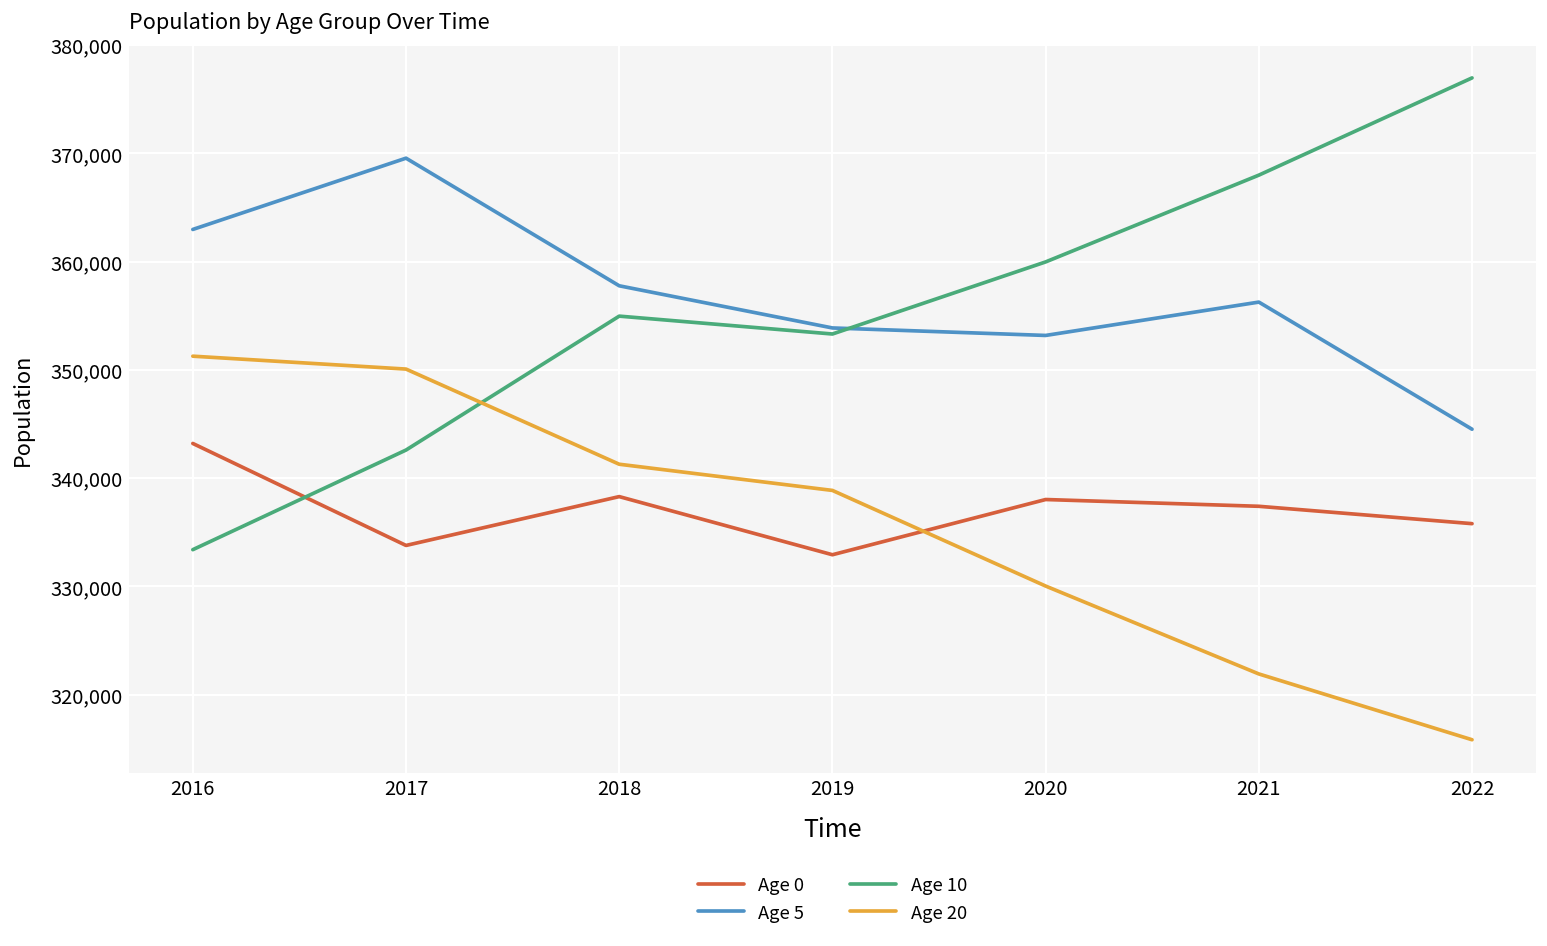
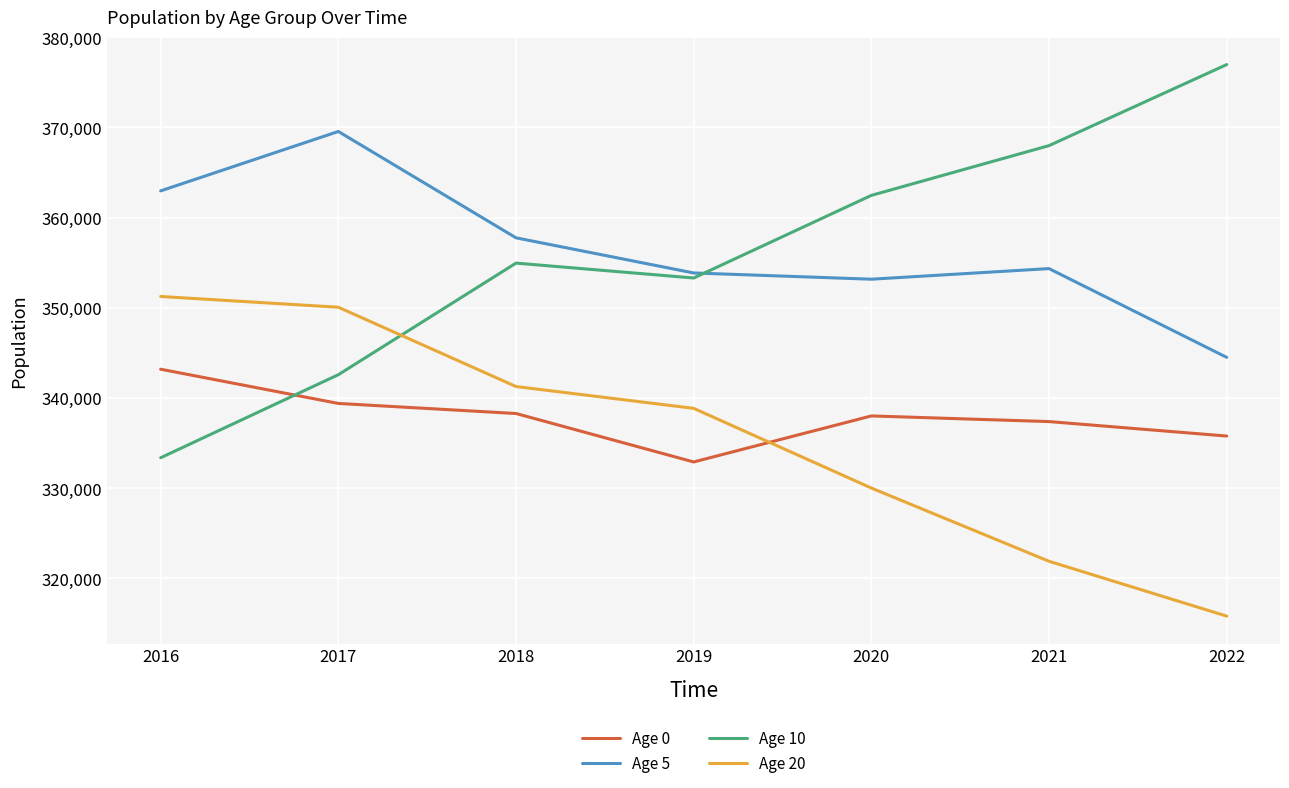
  {
    "Age 0": {
      "2016": "343,000",
-     "2017": "334,000",
+     "2017": "339,000",
      "2018": "338,000",
      "2019": "333,000",
      "2020": "338,000",
      "2021": "337,000",
      "2022": "336,000"
    },
    "Age 5": {
      "2016": "363,000",
      "2017": "370,000",
      "2018": "358,000",
      "2019": "354,000",
      "2020": "353,000",
-     "2021": "356,000",
+     "2021": "354,000",
      "2022": "345,000"
    },
    "Age 10": {
      "2016": "333,000",
      "2017": "343,000",
      "2018": "355,000",
      "2019": "353,000",
-     "2020": "360,000",
+     "2020": "362,000",
      "2021": "368,000",
      "2022": "377,000"
    },
    "Age 20": {
      "2016": "351,000",
      "2017": "350,000",
      "2018": "341,000",
      "2019": "339,000",
      "2020": "330,000",
      "2021": "322,000",
      "2022": "316,000"
    }
  }
